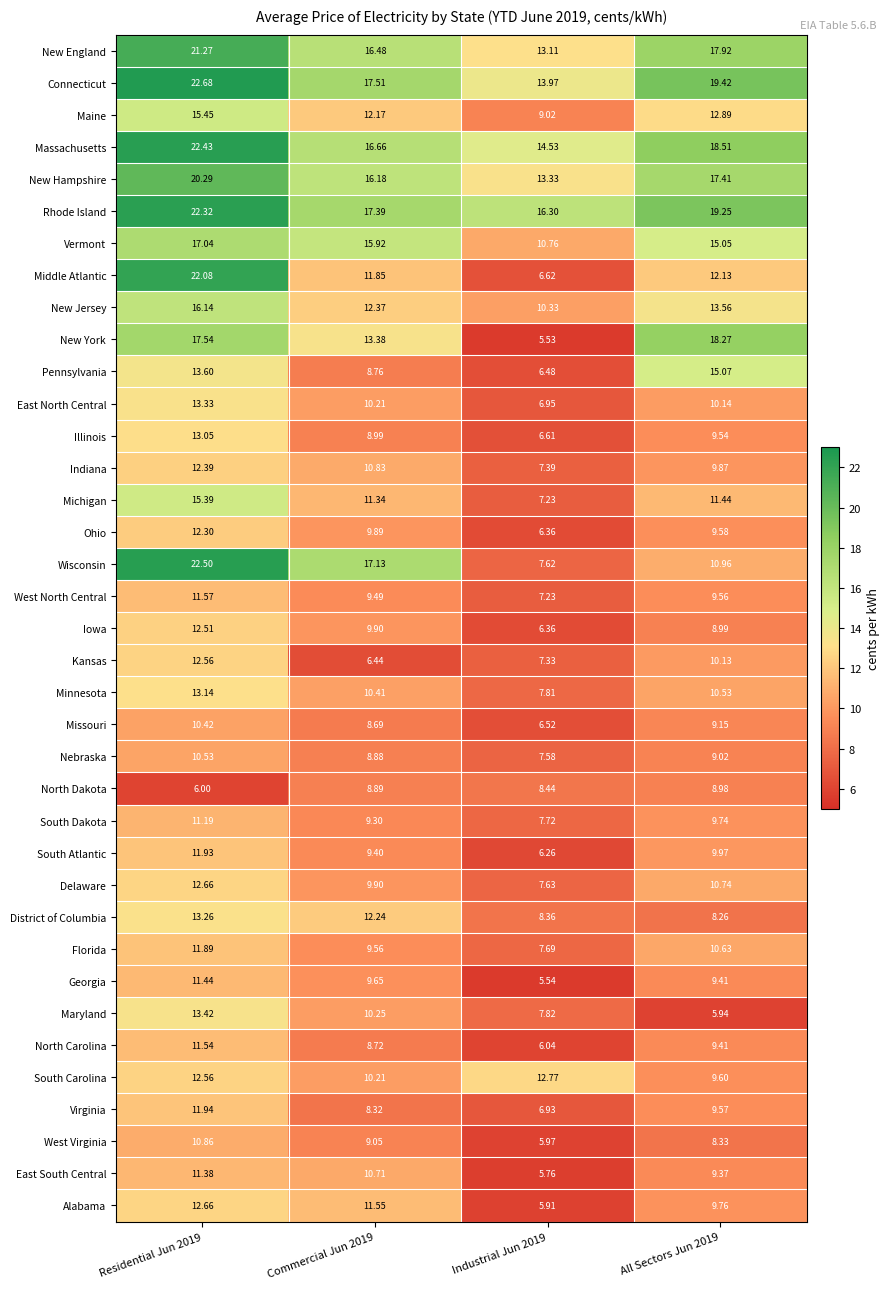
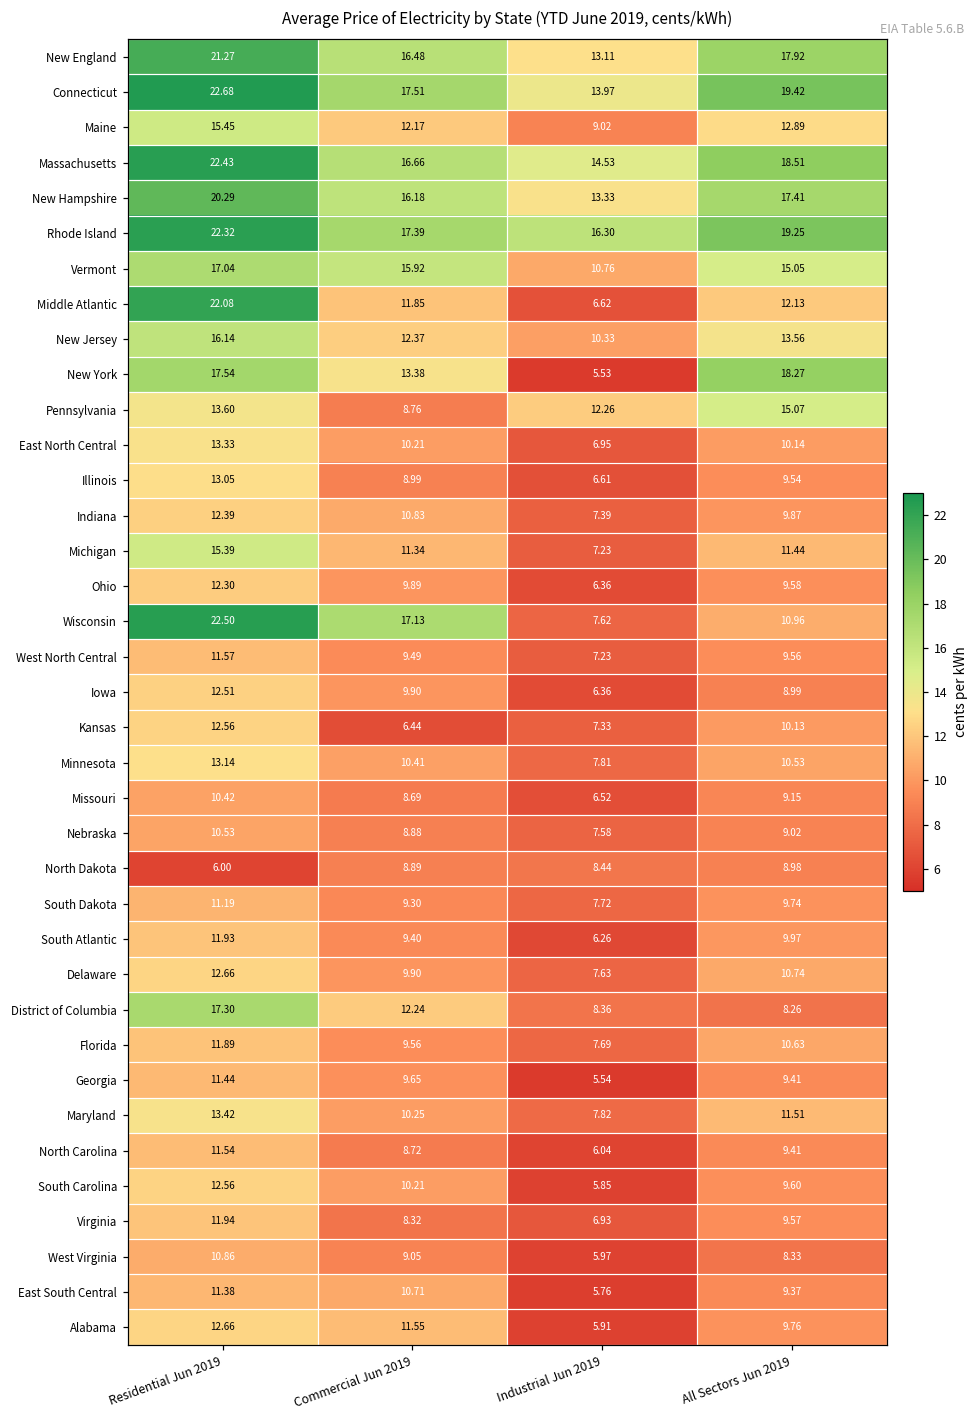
  {
    "New England": {
      "Residential Jun 2019": 21.27,
      "Commercial Jun 2019": 16.48,
      "Industrial Jun 2019": 13.11,
      "All Sectors Jun 2019": 17.92
    },
    "Connecticut": {
      "Residential Jun 2019": 22.68,
      "Commercial Jun 2019": 17.51,
      "Industrial Jun 2019": 13.97,
      "All Sectors Jun 2019": 19.42
    },
    "Maine": {
      "Residential Jun 2019": 15.45,
      "Commercial Jun 2019": 12.17,
      "Industrial Jun 2019": 9.02,
      "All Sectors Jun 2019": 12.89
    },
    "Massachusetts": {
      "Residential Jun 2019": 22.43,
      "Commercial Jun 2019": 16.66,
      "Industrial Jun 2019": 14.53,
      "All Sectors Jun 2019": 18.51
    },
    "New Hampshire": {
      "Residential Jun 2019": 20.29,
      "Commercial Jun 2019": 16.18,
      "Industrial Jun 2019": 13.33,
      "All Sectors Jun 2019": 17.41
    },
    "Rhode Island": {
      "Residential Jun 2019": 22.32,
      "Commercial Jun 2019": 17.39,
      "Industrial Jun 2019": 16.30,
      "All Sectors Jun 2019": 19.25
    },
    "Vermont": {
      "Residential Jun 2019": 17.04,
      "Commercial Jun 2019": 15.92,
      "Industrial Jun 2019": 10.76,
      "All Sectors Jun 2019": 15.05
    },
    "Middle Atlantic": {
      "Residential Jun 2019": 22.08,
      "Commercial Jun 2019": 11.85,
      "Industrial Jun 2019": 6.62,
      "All Sectors Jun 2019": 12.13
    },
    "New Jersey": {
      "Residential Jun 2019": 16.14,
      "Commercial Jun 2019": 12.37,
      "Industrial Jun 2019": 10.33,
      "All Sectors Jun 2019": 13.56
    },
    "New York": {
      "Residential Jun 2019": 17.54,
      "Commercial Jun 2019": 13.38,
      "Industrial Jun 2019": 5.53,
      "All Sectors Jun 2019": 18.27
    },
    "Pennsylvania": {
      "Residential Jun 2019": 13.60,
      "Commercial Jun 2019": 8.76,
-     "Industrial Jun 2019": 6.48,
+     "Industrial Jun 2019": 12.26,
      "All Sectors Jun 2019": 15.07
    },
    "East North Central": {
      "Residential Jun 2019": 13.33,
      "Commercial Jun 2019": 10.21,
      "Industrial Jun 2019": 6.95,
      "All Sectors Jun 2019": 10.14
    },
    "Illinois": {
      "Residential Jun 2019": 13.05,
      "Commercial Jun 2019": 8.99,
      "Industrial Jun 2019": 6.61,
      "All Sectors Jun 2019": 9.54
    },
    "Indiana": {
      "Residential Jun 2019": 12.39,
      "Commercial Jun 2019": 10.83,
      "Industrial Jun 2019": 7.39,
      "All Sectors Jun 2019": 9.87
    },
    "Michigan": {
      "Residential Jun 2019": 15.39,
      "Commercial Jun 2019": 11.34,
      "Industrial Jun 2019": 7.23,
      "All Sectors Jun 2019": 11.44
    },
    "Ohio": {
      "Residential Jun 2019": 12.30,
      "Commercial Jun 2019": 9.89,
      "Industrial Jun 2019": 6.36,
      "All Sectors Jun 2019": 9.58
    },
    "Wisconsin": {
      "Residential Jun 2019": 22.50,
      "Commercial Jun 2019": 17.13,
      "Industrial Jun 2019": 7.62,
      "All Sectors Jun 2019": 10.96
    },
    "West North Central": {
      "Residential Jun 2019": 11.57,
      "Commercial Jun 2019": 9.49,
      "Industrial Jun 2019": 7.23,
      "All Sectors Jun 2019": 9.56
    },
    "Iowa": {
      "Residential Jun 2019": 12.51,
      "Commercial Jun 2019": 9.90,
      "Industrial Jun 2019": 6.36,
      "All Sectors Jun 2019": 8.99
    },
    "Kansas": {
      "Residential Jun 2019": 12.56,
      "Commercial Jun 2019": 6.44,
      "Industrial Jun 2019": 7.33,
      "All Sectors Jun 2019": 10.13
    },
    "Minnesota": {
      "Residential Jun 2019": 13.14,
      "Commercial Jun 2019": 10.41,
      "Industrial Jun 2019": 7.81,
      "All Sectors Jun 2019": 10.53
    },
    "Missouri": {
      "Residential Jun 2019": 10.42,
      "Commercial Jun 2019": 8.69,
      "Industrial Jun 2019": 6.52,
      "All Sectors Jun 2019": 9.15
    },
    "Nebraska": {
      "Residential Jun 2019": 10.53,
      "Commercial Jun 2019": 8.88,
      "Industrial Jun 2019": 7.58,
      "All Sectors Jun 2019": 9.02
    },
    "North Dakota": {
      "Residential Jun 2019": 6.00,
      "Commercial Jun 2019": 8.89,
      "Industrial Jun 2019": 8.44,
      "All Sectors Jun 2019": 8.98
    },
    "South Dakota": {
      "Residential Jun 2019": 11.19,
      "Commercial Jun 2019": 9.30,
      "Industrial Jun 2019": 7.72,
      "All Sectors Jun 2019": 9.74
    },
    "South Atlantic": {
      "Residential Jun 2019": 11.93,
      "Commercial Jun 2019": 9.40,
      "Industrial Jun 2019": 6.26,
      "All Sectors Jun 2019": 9.97
    },
    "Delaware": {
      "Residential Jun 2019": 12.66,
      "Commercial Jun 2019": 9.90,
      "Industrial Jun 2019": 7.63,
      "All Sectors Jun 2019": 10.74
    },
    "District of Columbia": {
-     "Residential Jun 2019": 13.26,
+     "Residential Jun 2019": 17.30,
      "Commercial Jun 2019": 12.24,
      "Industrial Jun 2019": 8.36,
      "All Sectors Jun 2019": 8.26
    },
    "Florida": {
      "Residential Jun 2019": 11.89,
      "Commercial Jun 2019": 9.56,
      "Industrial Jun 2019": 7.69,
      "All Sectors Jun 2019": 10.63
    },
    "Georgia": {
      "Residential Jun 2019": 11.44,
      "Commercial Jun 2019": 9.65,
      "Industrial Jun 2019": 5.54,
      "All Sectors Jun 2019": 9.41
    },
    "Maryland": {
      "Residential Jun 2019": 13.42,
      "Commercial Jun 2019": 10.25,
      "Industrial Jun 2019": 7.82,
-     "All Sectors Jun 2019": 5.94
+     "All Sectors Jun 2019": 11.51
    },
    "North Carolina": {
      "Residential Jun 2019": 11.54,
      "Commercial Jun 2019": 8.72,
      "Industrial Jun 2019": 6.04,
      "All Sectors Jun 2019": 9.41
    },
    "South Carolina": {
      "Residential Jun 2019": 12.56,
      "Commercial Jun 2019": 10.21,
-     "Industrial Jun 2019": 12.77,
+     "Industrial Jun 2019": 5.85,
      "All Sectors Jun 2019": 9.60
    },
    "Virginia": {
      "Residential Jun 2019": 11.94,
      "Commercial Jun 2019": 8.32,
      "Industrial Jun 2019": 6.93,
      "All Sectors Jun 2019": 9.57
    },
    "West Virginia": {
      "Residential Jun 2019": 10.86,
      "Commercial Jun 2019": 9.05,
      "Industrial Jun 2019": 5.97,
      "All Sectors Jun 2019": 8.33
    },
    "East South Central": {
      "Residential Jun 2019": 11.38,
      "Commercial Jun 2019": 10.71,
      "Industrial Jun 2019": 5.76,
      "All Sectors Jun 2019": 9.37
    },
    "Alabama": {
      "Residential Jun 2019": 12.66,
      "Commercial Jun 2019": 11.55,
      "Industrial Jun 2019": 5.91,
      "All Sectors Jun 2019": 9.76
    }
  }
